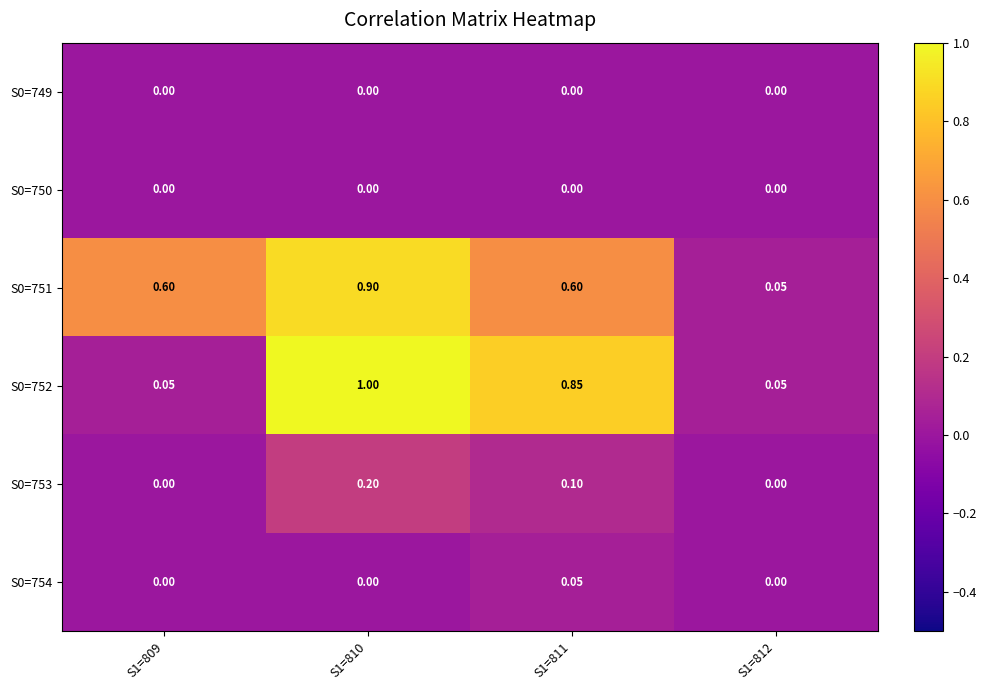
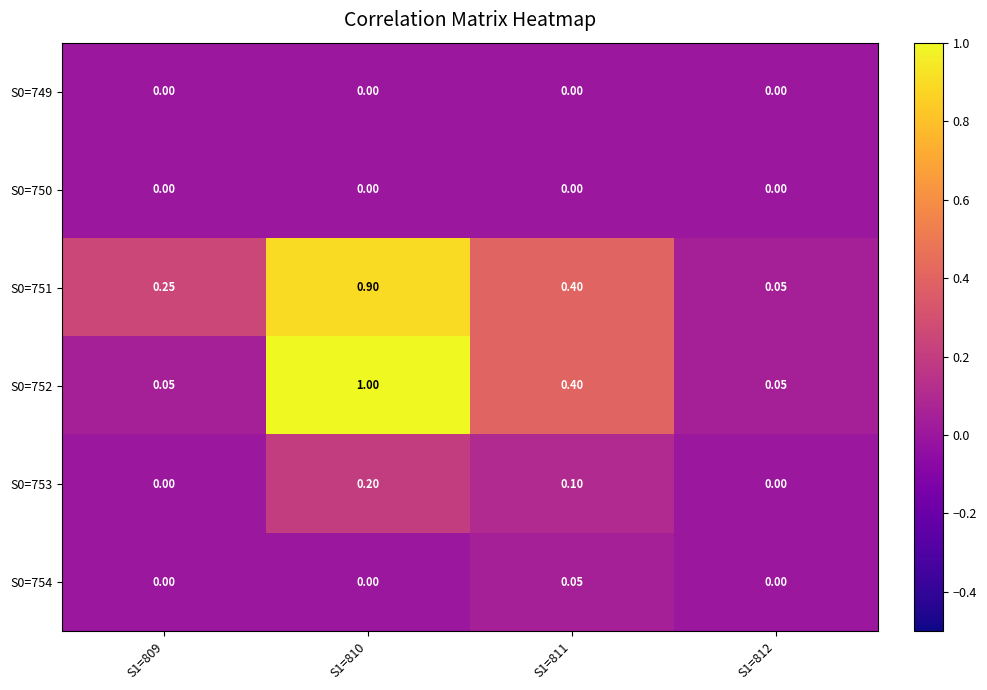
  {
    "S0=749": {
      "S1=809": 0.00,
      "S1=810": 0.00,
      "S1=811": 0.00,
      "S1=812": 0.00
    },
    "S0=750": {
      "S1=809": 0.00,
      "S1=810": 0.00,
      "S1=811": 0.00,
      "S1=812": 0.00
    },
    "S0=751": {
-     "S1=809": 0.60,
+     "S1=809": 0.25,
      "S1=810": 0.90,
-     "S1=811": 0.60,
+     "S1=811": 0.40,
      "S1=812": 0.05
    },
    "S0=752": {
      "S1=809": 0.05,
      "S1=810": 1.00,
-     "S1=811": 0.85,
+     "S1=811": 0.40,
      "S1=812": 0.05
    },
    "S0=753": {
      "S1=809": 0.00,
      "S1=810": 0.20,
      "S1=811": 0.10,
      "S1=812": 0.00
    },
    "S0=754": {
      "S1=809": 0.00,
      "S1=810": 0.00,
      "S1=811": 0.05,
      "S1=812": 0.00
    }
  }
